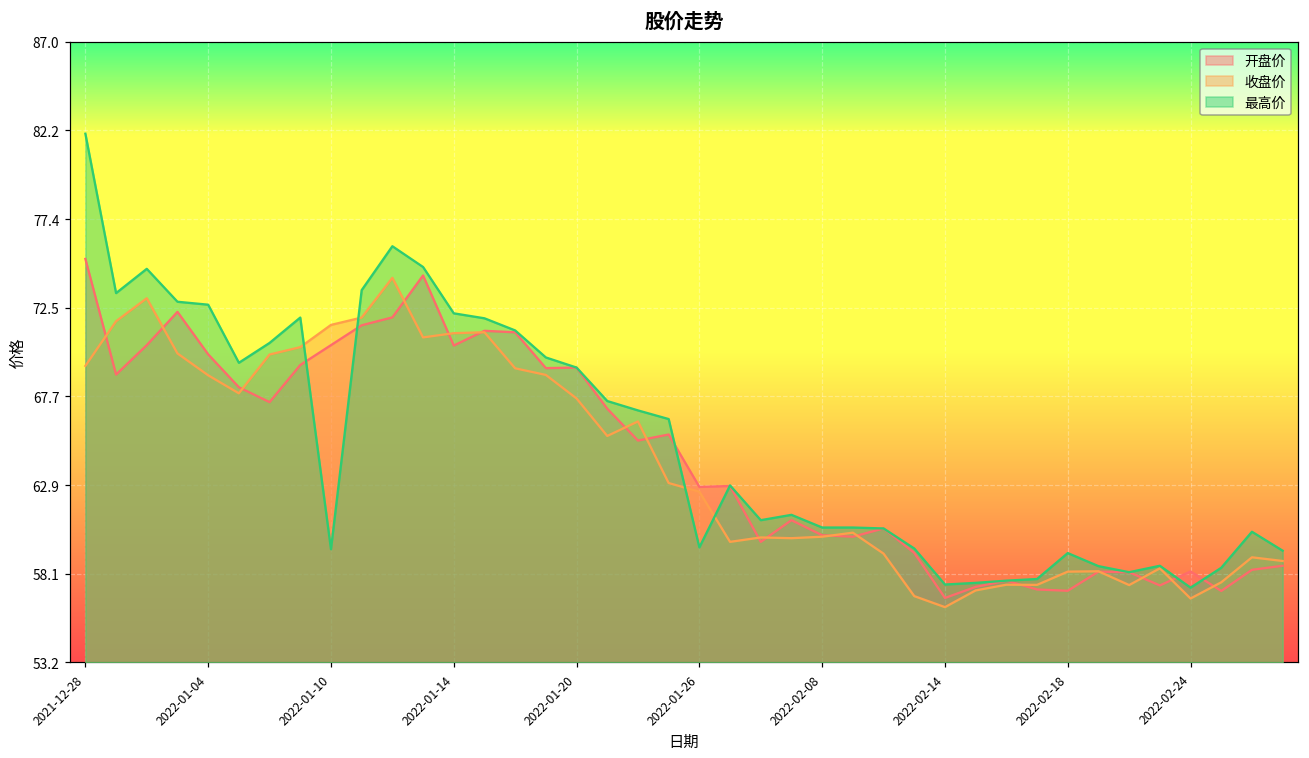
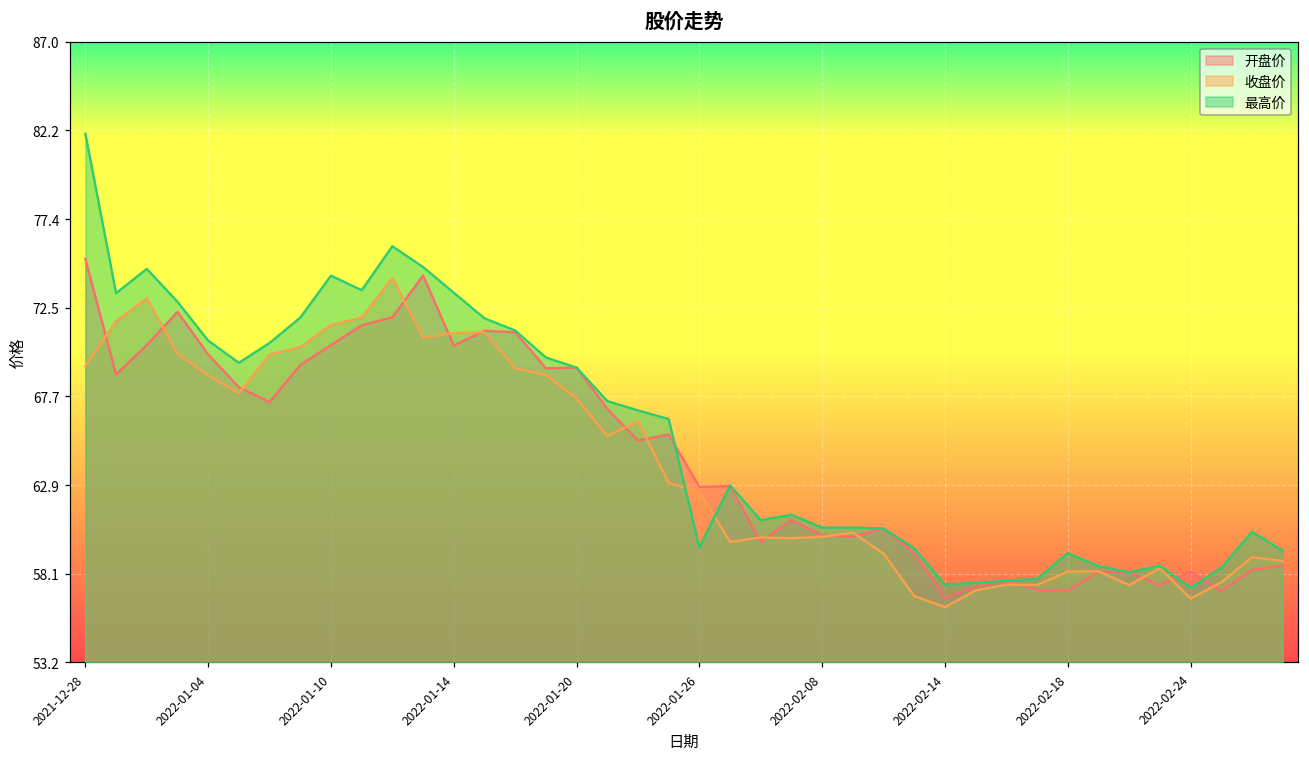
  {
    "最高价": {
      "2021-12-28": 82.0,
-     "2022-01-04": 72.7,
-     "2022-01-10": 59.4,
-     "2022-01-14": 72.2,
+     "2022-01-04": 70.8,
+     "2022-01-10": 74.3,
+     "2022-01-14": 73.4,
      "2022-01-26": 59.5,
      "2022-02-08": 60.6,
      "2022-02-14": 57.5,
      "2022-02-18": 59.2,
      "2022-02-24": 57.3
    }
  }
